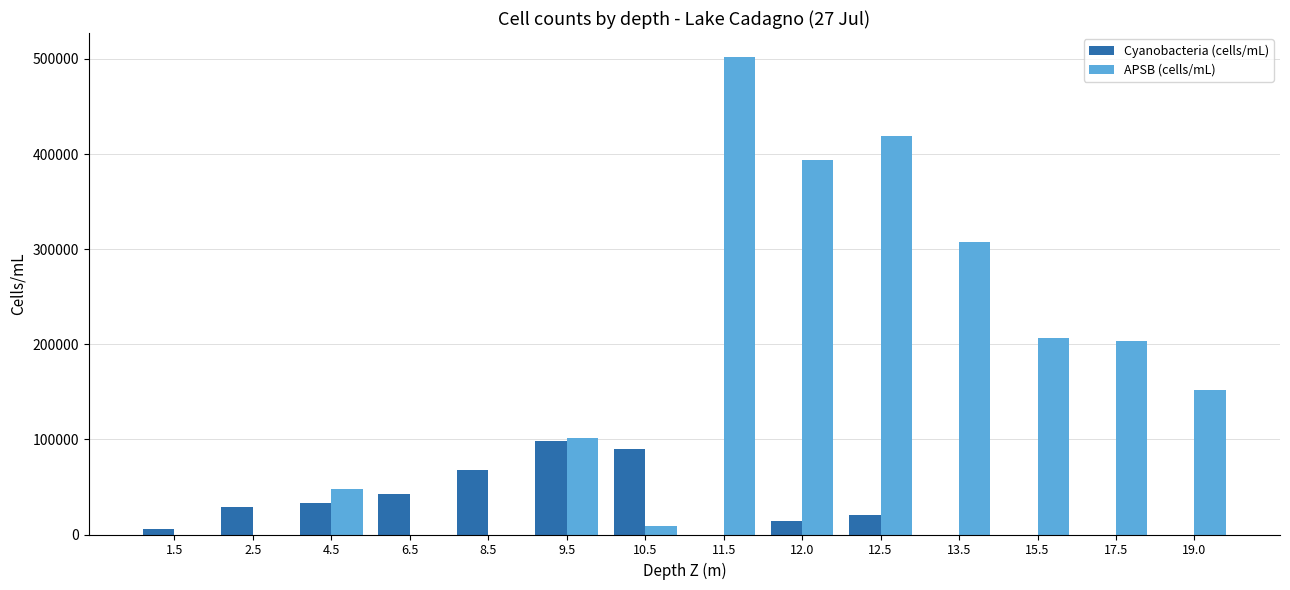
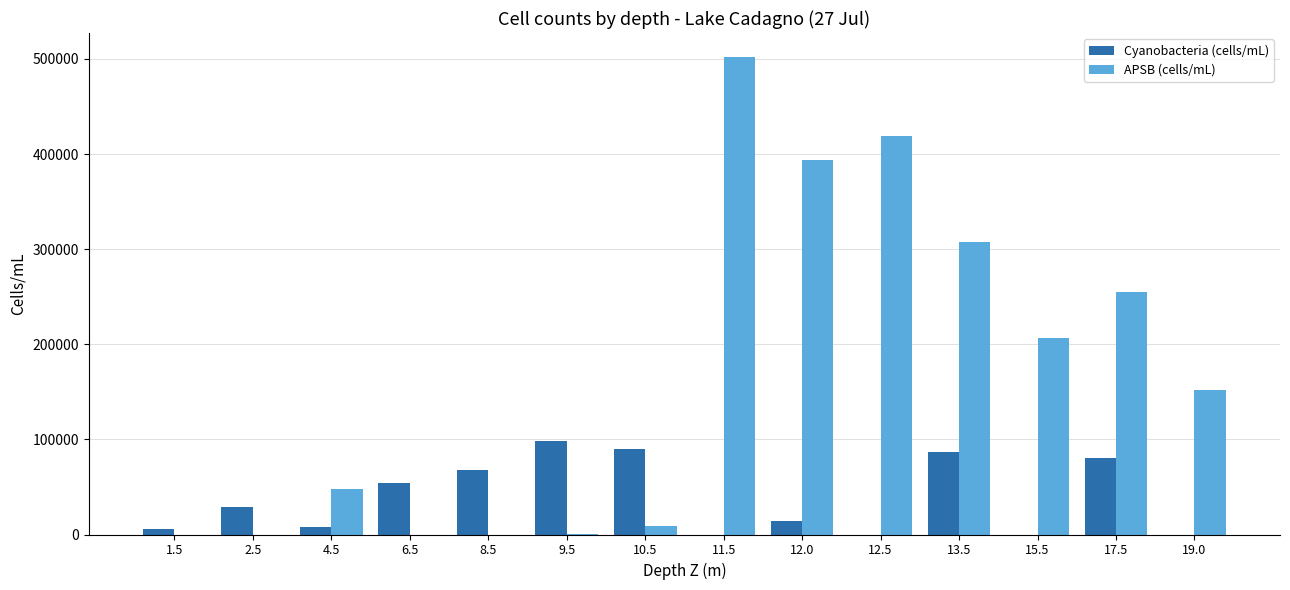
  {
    "Cyanobacteria (cells/mL)": {
      "1.5": 10000,
      "2.5": 30000,
-     "4.5": 30000,
-     "6.5": 40000,
+     "4.5": 10000,
+     "6.5": 50000,
      "8.5": 70000,
      "9.5": 100000,
      "10.5": 90000,
      "11.5": 0,
      "12.0": 10000,
-     "12.5": 20000,
-     "13.5": 0,
+     "12.5": 0,
+     "13.5": 90000,
      "15.5": 0,
-     "17.5": 0,
+     "17.5": 80000,
      "19.0": 0
    },
    "APSB (cells/mL)": {
      "1.5": 0,
      "2.5": 0,
      "4.5": 50000,
      "6.5": 0,
      "8.5": 0,
-     "9.5": 100000,
+     "9.5": 0,
      "10.5": 10000,
      "11.5": 500000,
      "12.0": 390000,
      "12.5": 420000,
      "13.5": 310000,
      "15.5": 210000,
-     "17.5": 200000,
+     "17.5": 260000,
      "19.0": 150000
    }
  }
